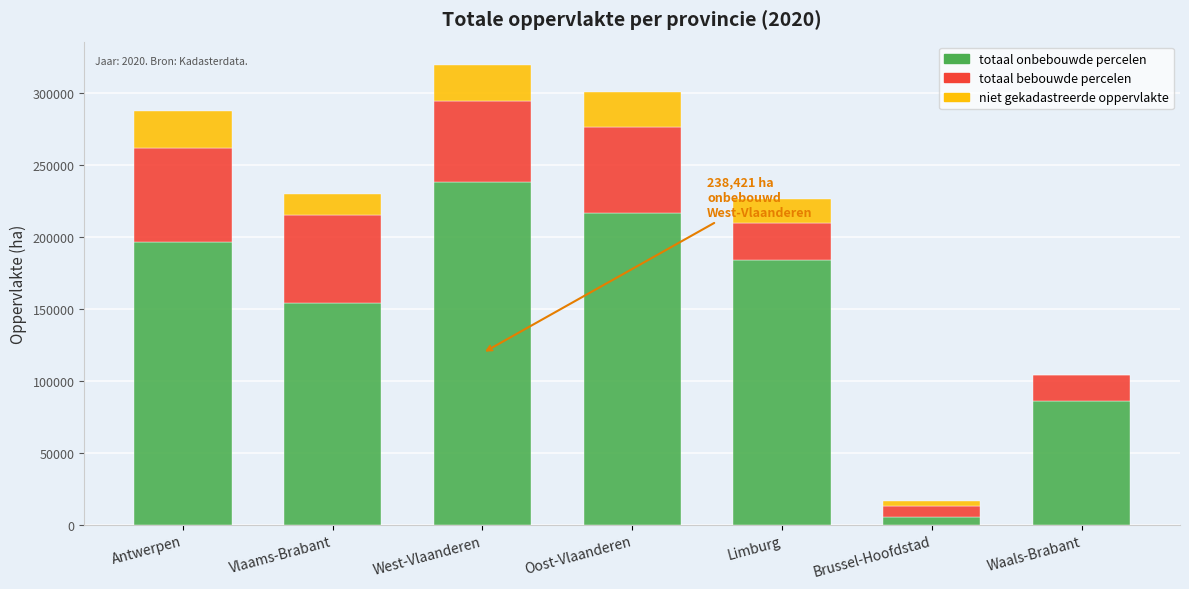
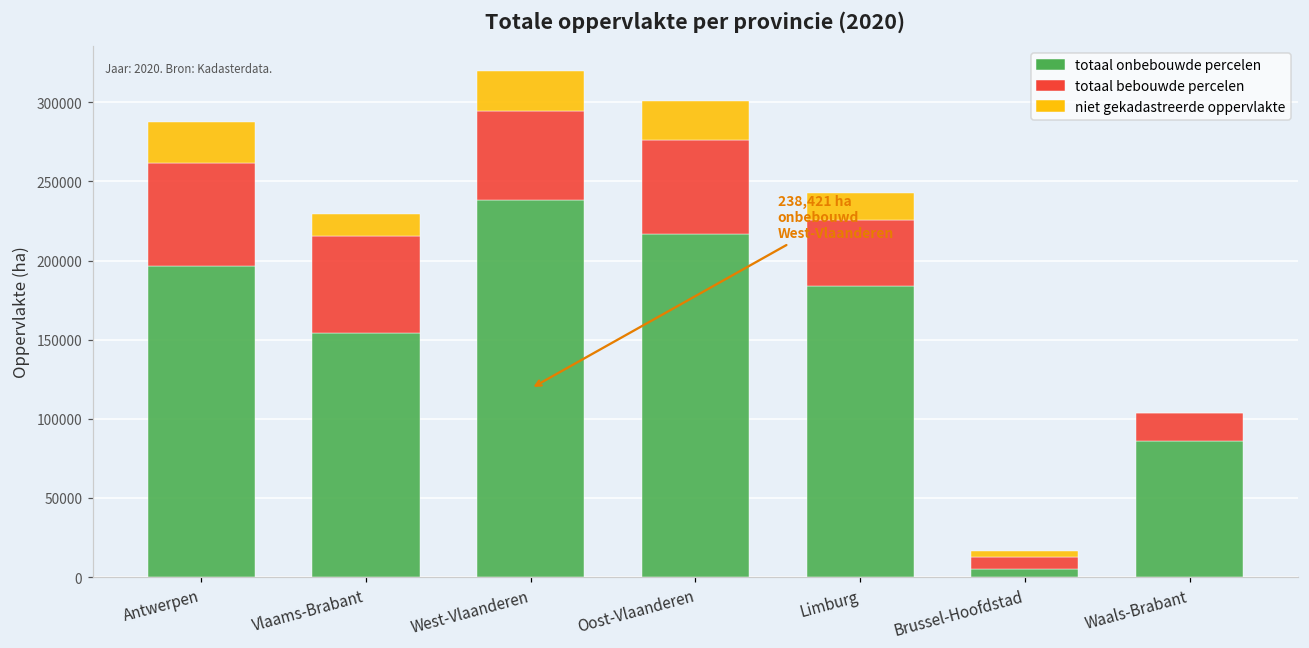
  {
    "totaal onbebouwde percelen": {
      "West-Vlaanderen": "238,421"
    },
    "totaal bebouwde percelen": {
      "Antwerpen": "66000",
      "Vlaams-Brabant": "61000",
      "West-Vlaanderen": "56000",
      "Oost-Vlaanderen": "60000",
-     "Limburg": "25000",
+     "Limburg": "42000",
      "Brussel-Hoofdstad": "8000",
      "Waals-Brabant": "18000"
    },
    "niet gekadastreerde oppervlakte": {
      "Antwerpen": "26000",
      "Vlaams-Brabant": "14000",
      "West-Vlaanderen": "25000",
      "Oost-Vlaanderen": "24000",
      "Limburg": "17000",
      "Brussel-Hoofdstad": "3000",
      "Waals-Brabant": "0"
    }
  }
